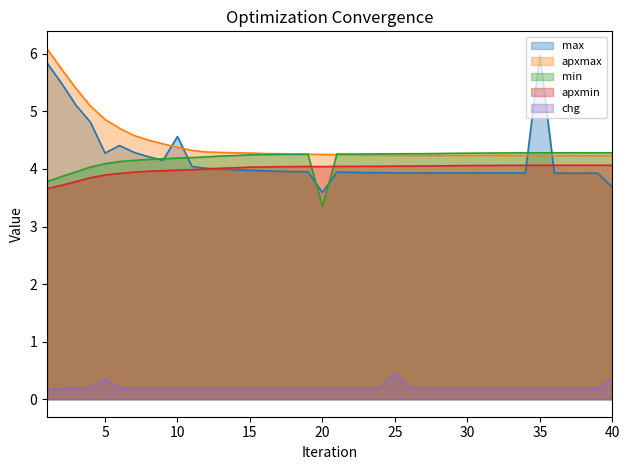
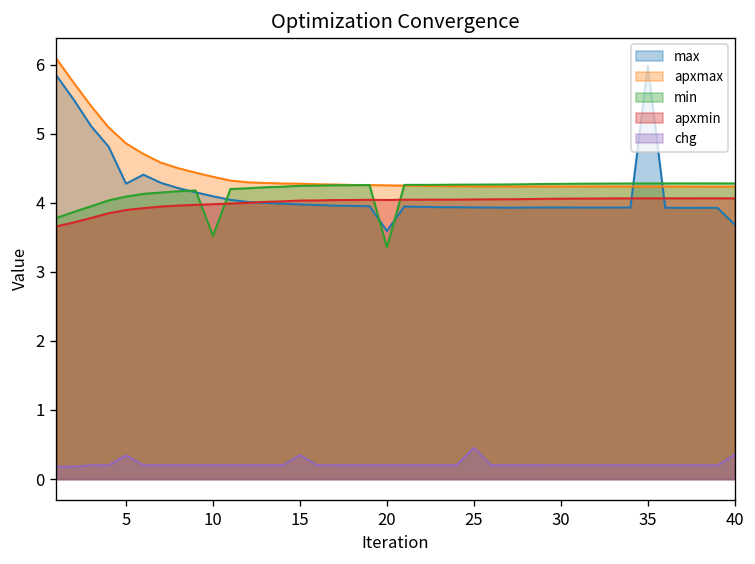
  {
    "max": {
      "5": 4.3,
-     "10": 4.6,
+     "10": 4.1,
      "15": 4.0,
      "20": 3.6,
      "25": 3.9,
      "30": 3.9,
      "40": 3.7
    },
    "min": {
      "5": 4.1,
-     "10": 4.2,
+     "10": 3.5,
      "20": 3.4,
      "35": 4.3,
      "40": 4.3
    },
    "chg": {
      "5": 0.3,
      "10": 0.2,
-     "15": 0.2,
+     "15": 0.3,
      "20": 0.2,
      "25": 0.5,
      "30": 0.2,
      "35": 0.2,
      "40": 0.4
    }
  }
